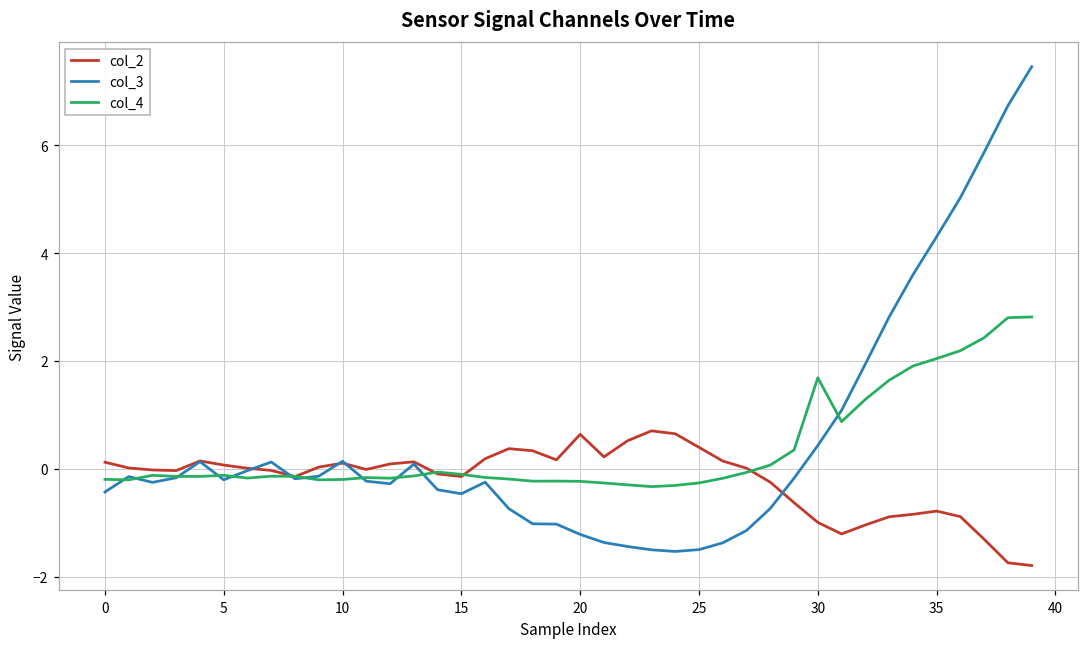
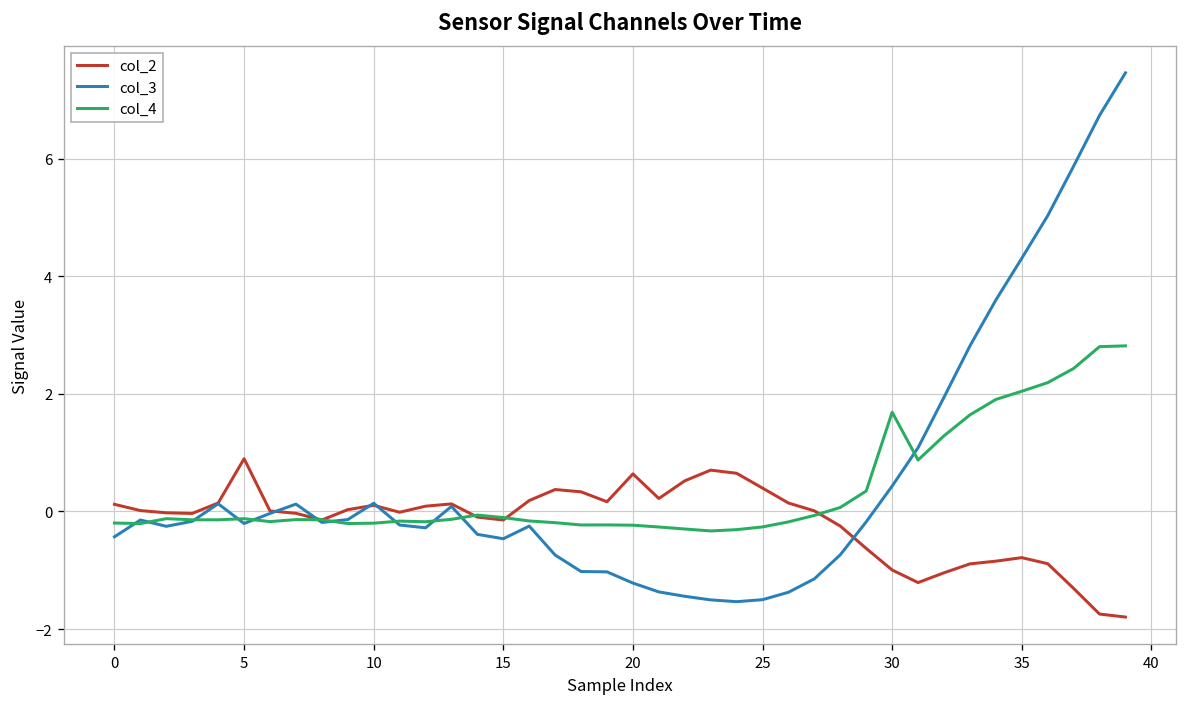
  {
    "col_2": {
      "0": 0.1,
-     "5": 0.1,
+     "5": 0.9,
      "20": 0.6,
      "25": 0.4,
      "30": -1.0,
      "35": -0.8
    },
    "col_3": {
      "0": -0.4,
      "5": -0.2,
      "15": -0.5,
      "20": -1.2,
      "25": -1.5,
      "30": 0.4,
      "35": 4.3
    },
    "col_4": {
      "0": -0.2,
      "5": -0.1,
      "10": -0.2,
      "20": -0.2,
      "25": -0.3,
      "30": 1.7,
      "35": 2.0
    }
  }
